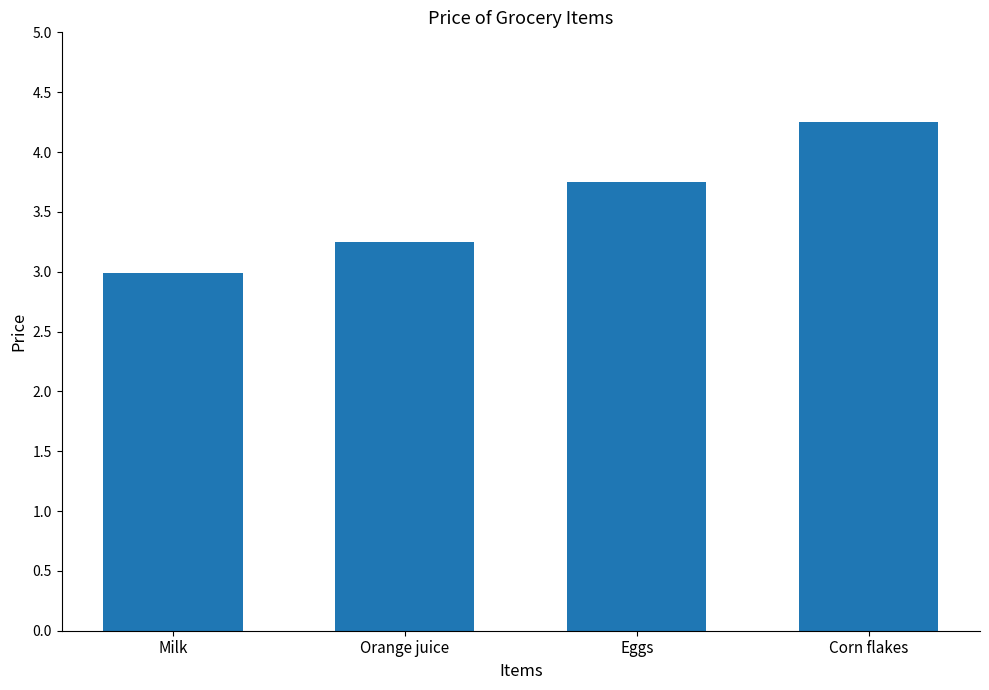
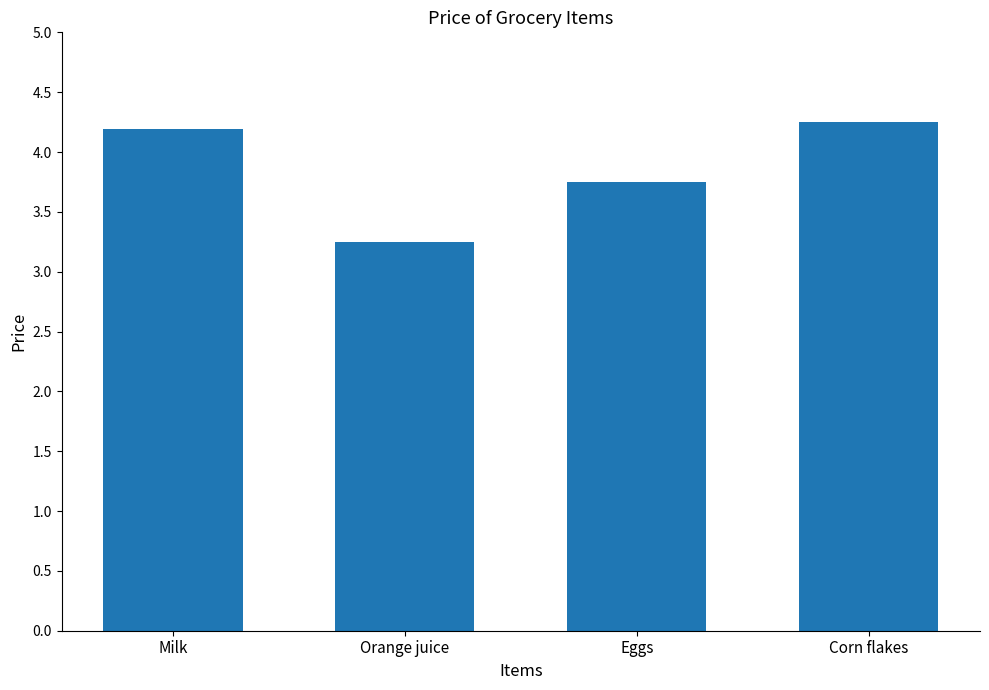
  {
-   "Milk": 2.99,
+   "Milk": 4.19,
    "Orange juice": 3.25,
    "Eggs": 3.75,
    "Corn flakes": 4.25
  }
